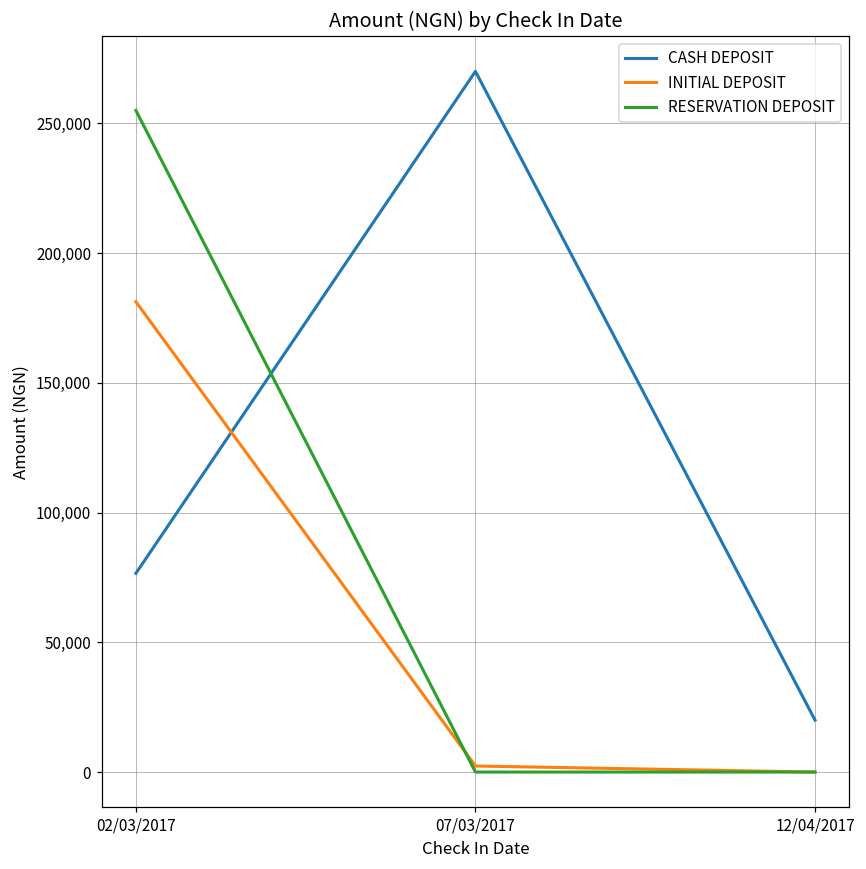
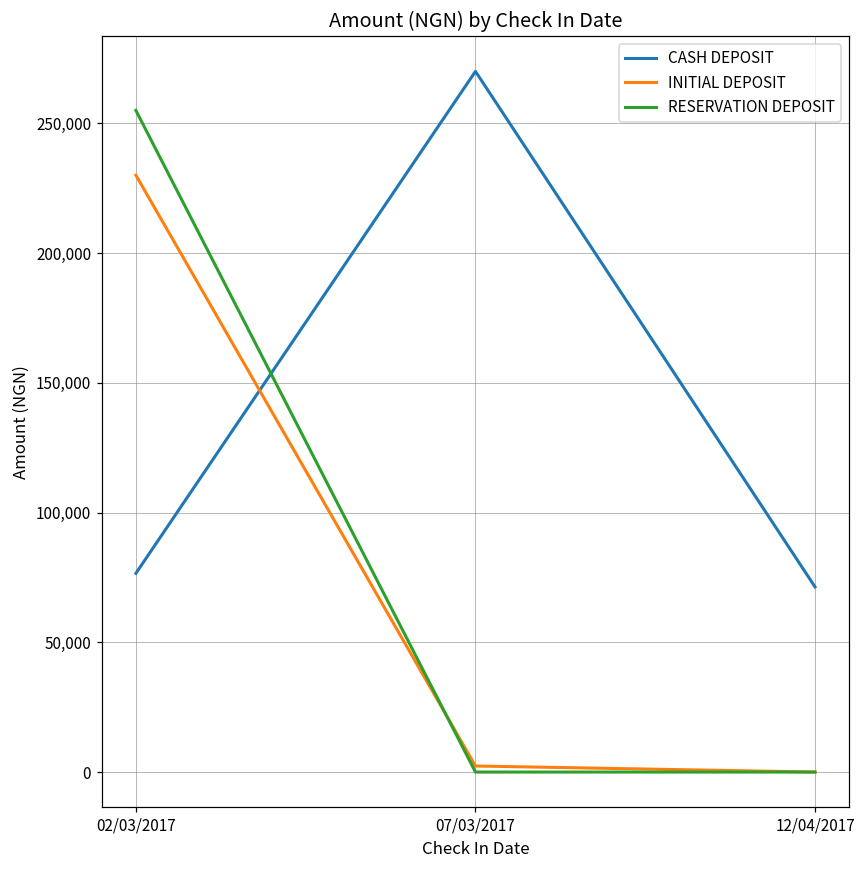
  {
    "CASH DEPOSIT": {
      "02/03/2017": "77,000",
      "07/03/2017": "270,000",
-     "12/04/2017": "20,000"
+     "12/04/2017": "71,000"
    },
    "INITIAL DEPOSIT": {
-     "02/03/2017": "181,000",
+     "02/03/2017": "230,000",
      "07/03/2017": "2,000"
    },
    "RESERVATION DEPOSIT": {
      "02/03/2017": "255,000",
      "07/03/2017": "0"
    }
  }
